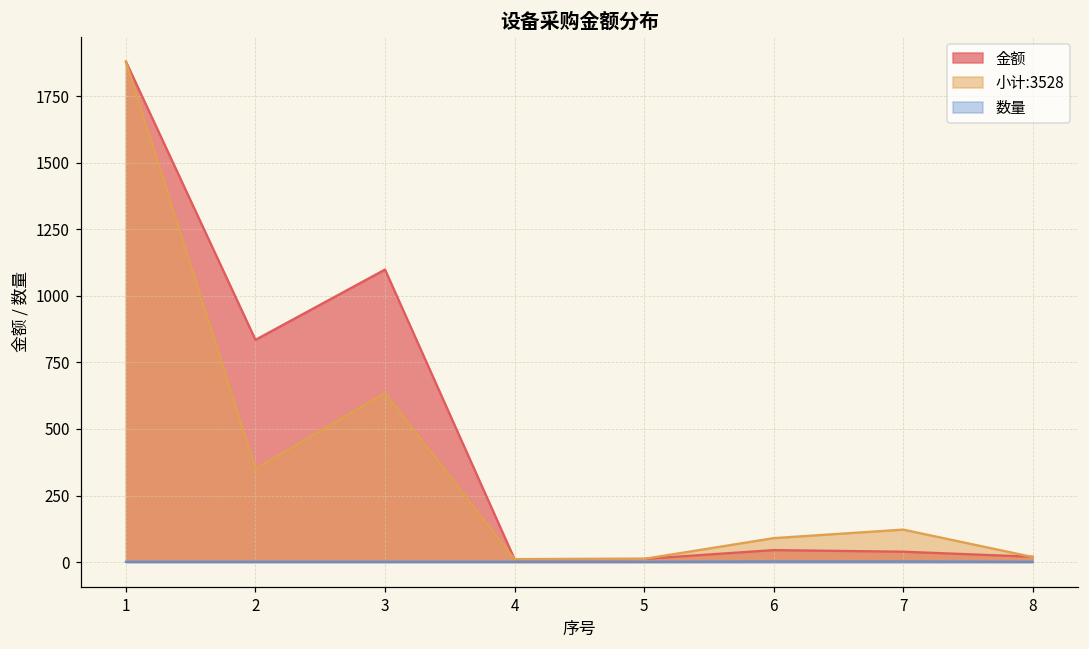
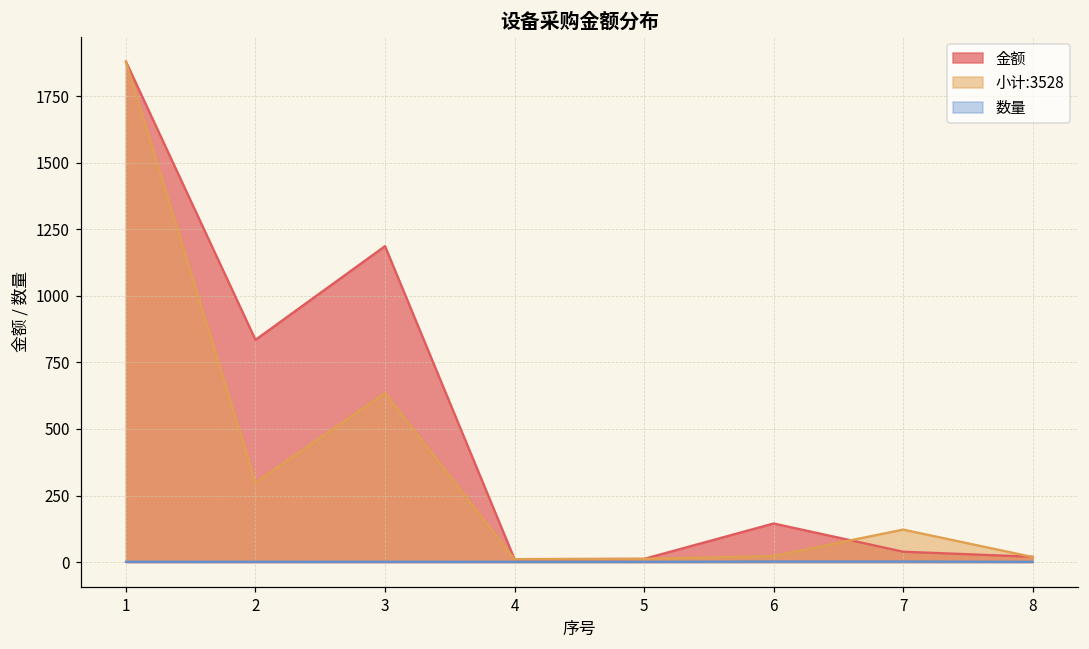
  {
    "金额": {
      "2": 840,
-     "3": 1100,
-     "6": 50,
+     "3": 1190,
+     "6": 150,
      "7": 40
    },
    "小计:3528": {
-     "2": 350,
+     "2": 300,
      "3": 640,
-     "6": 90,
+     "6": 20,
      "7": 120
    },
    "数量": {
      "1": 0,
      "2": 0,
      "3": 0,
      "5": 0,
      "6": 0,
      "7": 0,
      "8": 0
    }
  }
